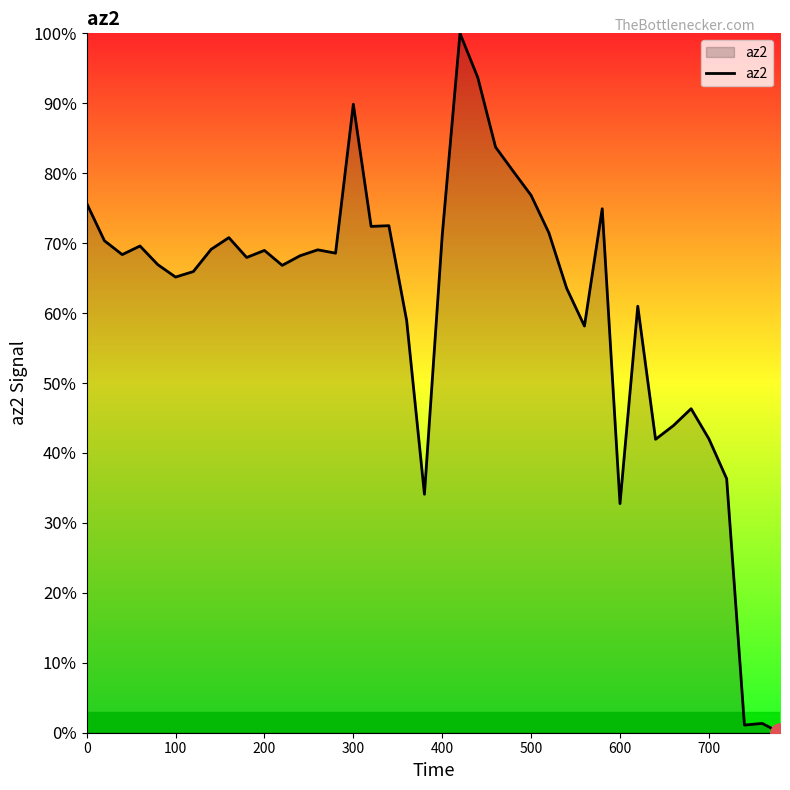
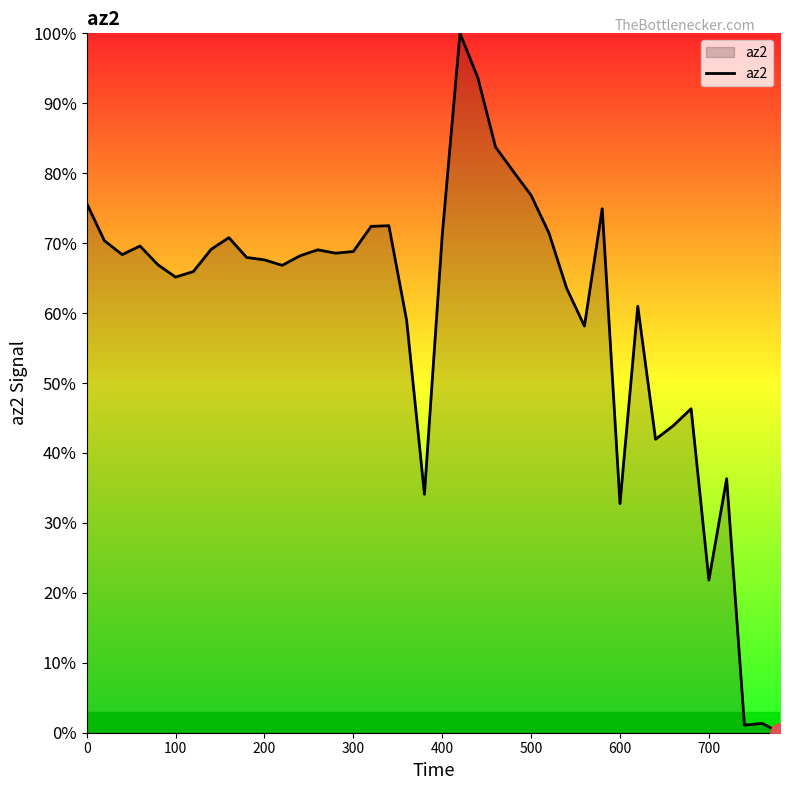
  {
    "az2": {
      "0": "76%",
      "100": "65%",
-     "200": "69%",
-     "300": "90%",
+     "200": "68%",
+     "300": "69%",
      "400": "71%",
      "500": "77%",
      "600": "33%",
-     "700": "42%"
+     "700": "22%"
    }
  }
